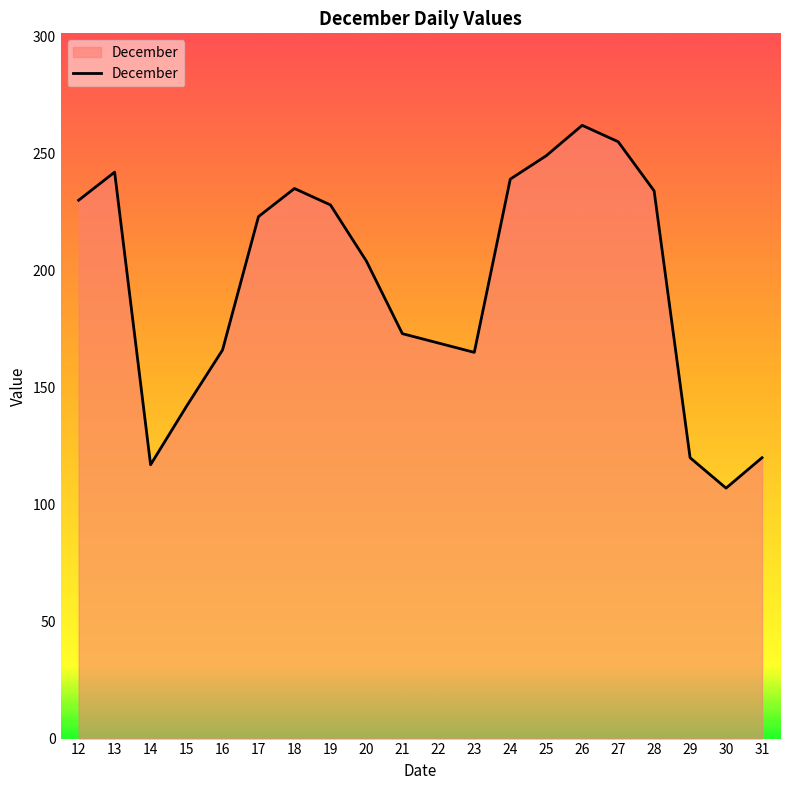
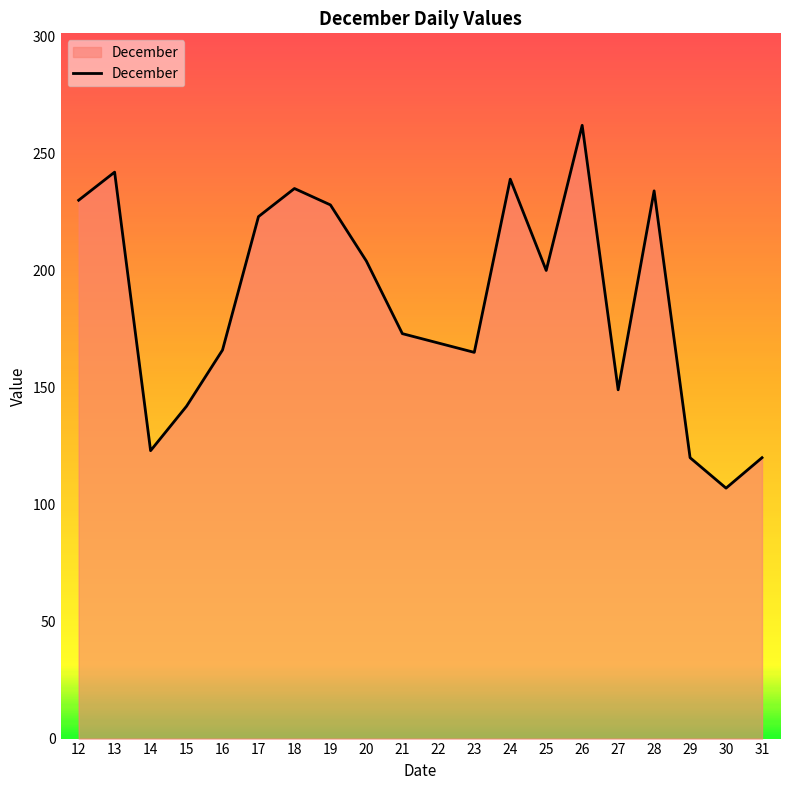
  {
    "12": 230,
    "13": 242,
-   "14": 117,
+   "14": 123,
    "15": 142,
    "16": 166,
    "17": 223,
    "18": 235,
    "19": 228,
    "20": 204,
    "21": 173,
    "22": 169,
    "23": 165,
    "24": 239,
-   "25": 249,
+   "25": 200,
    "26": 262,
-   "27": 255,
+   "27": 149,
    "28": 234,
    "29": 120,
    "30": 107,
    "31": 120
  }
